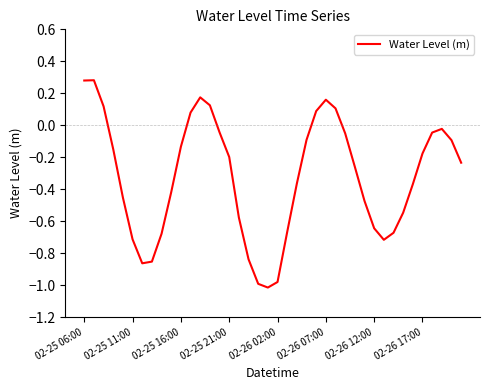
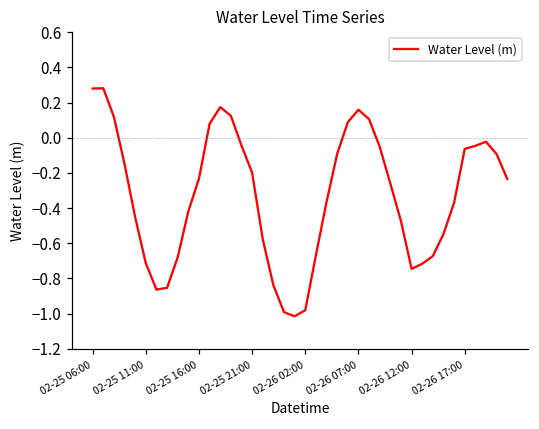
  {
    "02-25 06:00": 0.28,
    "02-25 11:00": -0.71,
-   "02-25 16:00": -0.13,
+   "02-25 16:00": -0.23,
    "02-25 21:00": -0.20,
    "02-26 02:00": -0.98,
    "02-26 07:00": 0.16,
-   "02-26 12:00": -0.64,
-   "02-26 17:00": -0.18
+   "02-26 12:00": -0.75,
+   "02-26 17:00": -0.06
  }
